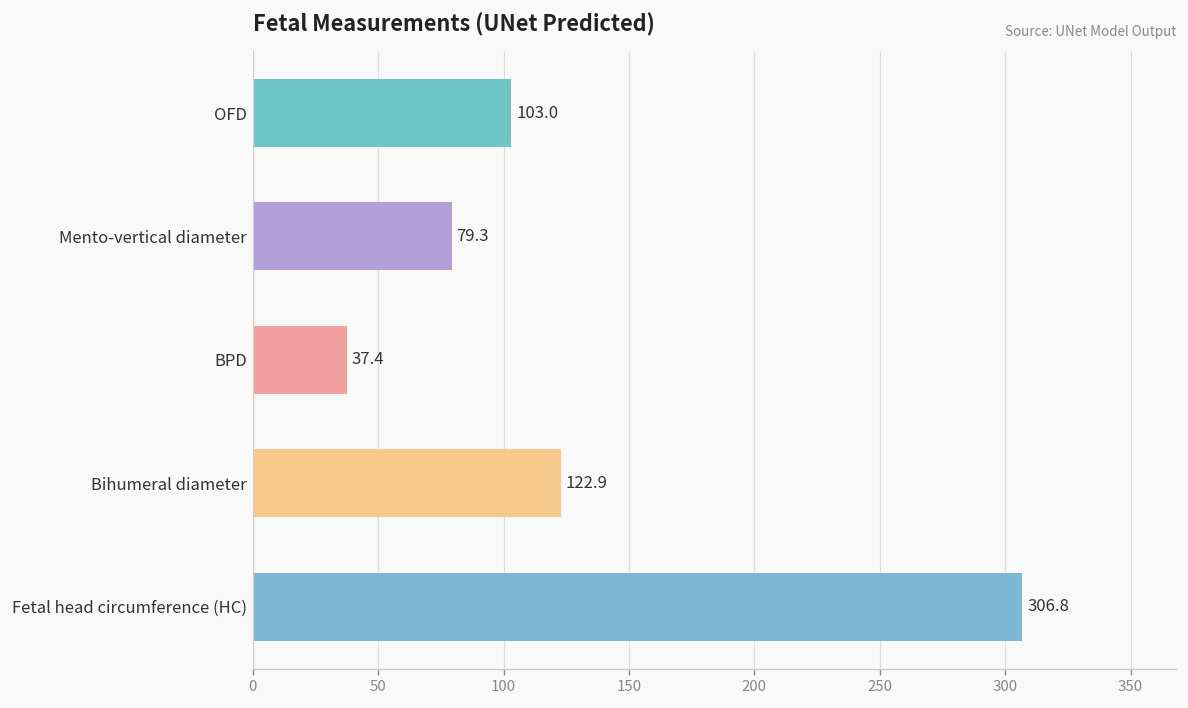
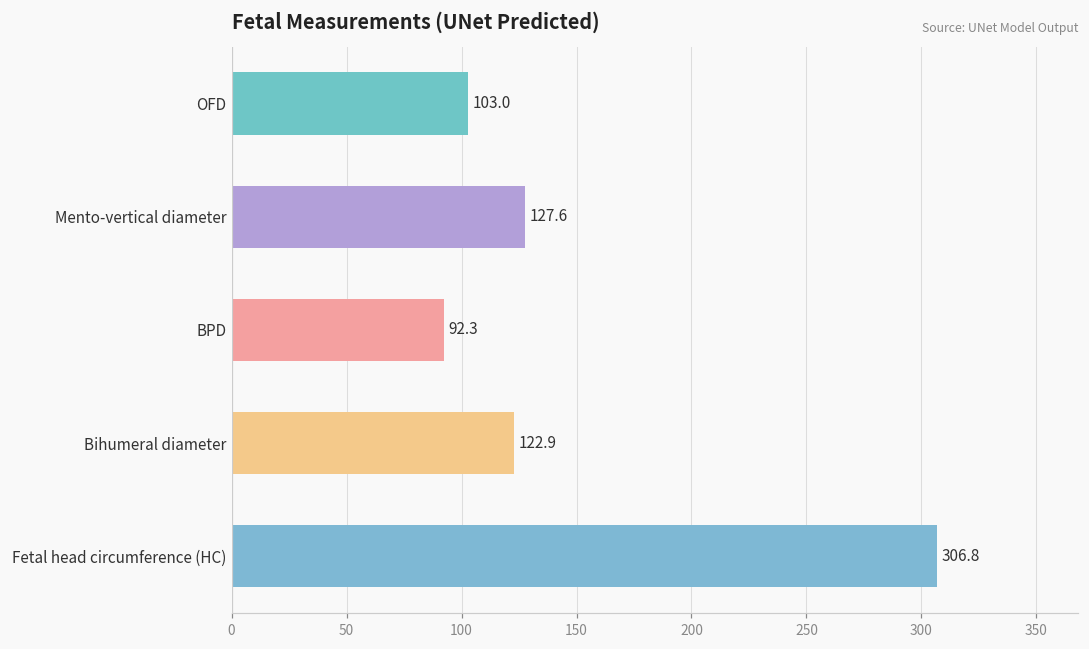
  {
    "OFD": 103.0,
-   "Mento-vertical diameter": 79.3,
-   "BPD": 37.4,
+   "Mento-vertical diameter": 127.6,
+   "BPD": 92.3,
    "Bihumeral diameter": 122.9,
    "Fetal head circumference (HC)": 306.8
  }
